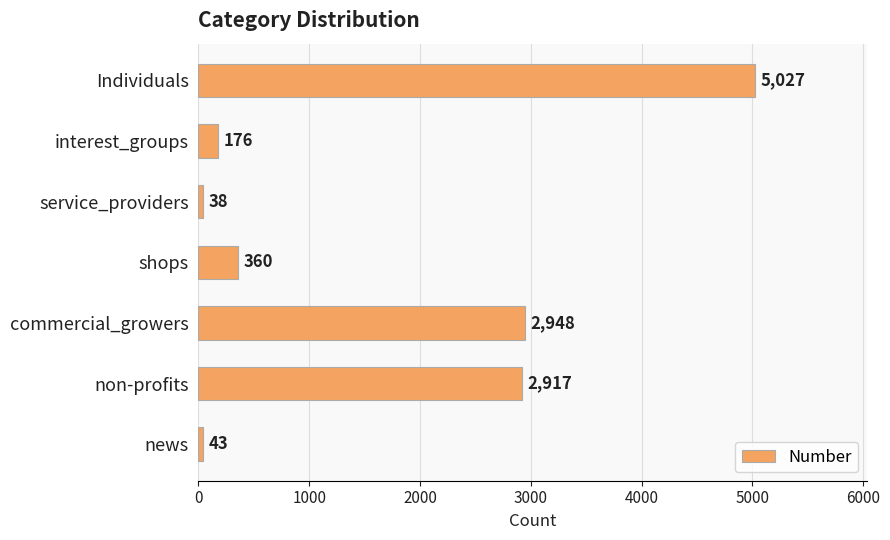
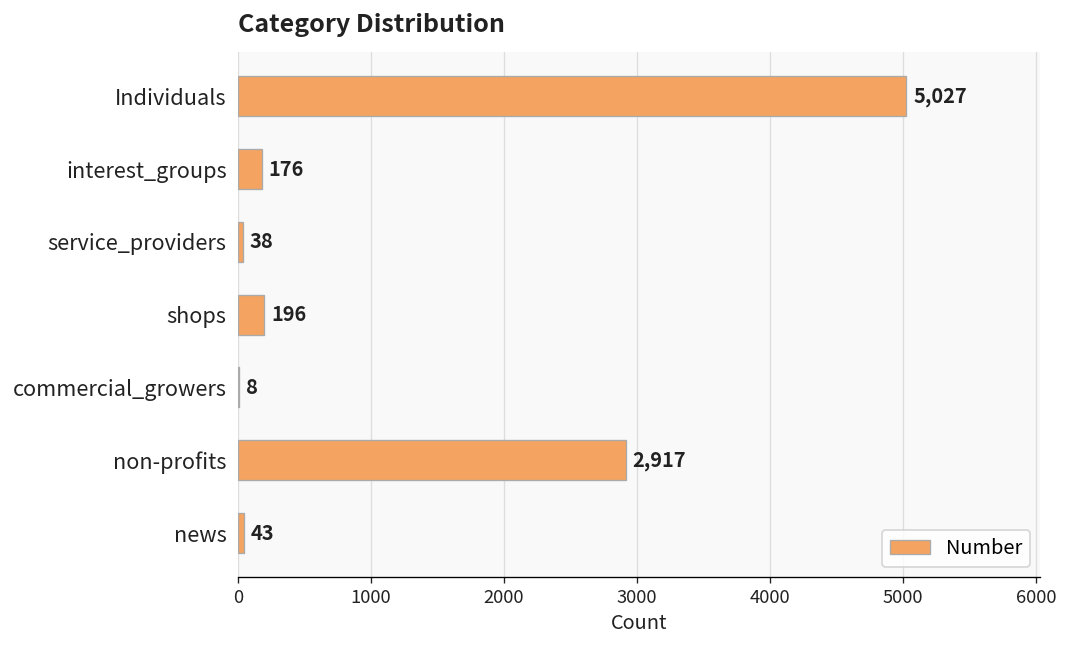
  {
    "Individuals": "5,027",
    "interest_groups": "176",
    "service_providers": "38",
-   "shops": "360",
-   "commercial_growers": "2,948",
+   "shops": "196",
+   "commercial_growers": "8",
    "non-profits": "2,917",
    "news": "43"
  }
